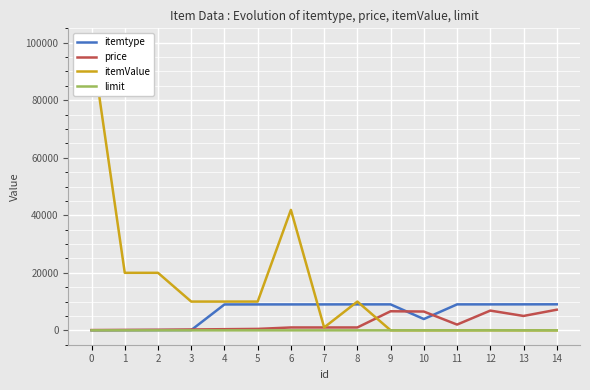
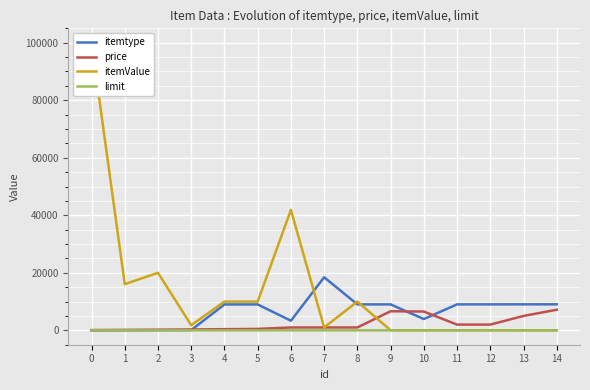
  {
    "itemtype": {
      "4": 9000,
      "5": 9000,
-     "6": 9000,
-     "7": 9000,
+     "6": 3000,
+     "7": 18000,
      "8": 9000,
      "9": 9000,
      "10": 4000,
      "11": 9000,
      "12": 9000,
      "13": 9000,
      "14": 9000
    },
    "price": {
      "6": 1000,
      "8": 1000,
      "9": 7000,
      "10": 7000,
      "11": 2000,
-     "12": 7000,
+     "12": 2000,
      "13": 5000,
      "14": 7000
    },
    "itemValue": {
-     "1": 20000,
+     "1": 16000,
      "2": 20000,
-     "3": 10000,
+     "3": 2000,
      "4": 10000,
      "5": 10000,
      "6": 42000,
      "8": 10000
    },
    "limit": {
      "6": 0,
      "7": 0,
      "8": 0
    }
  }
